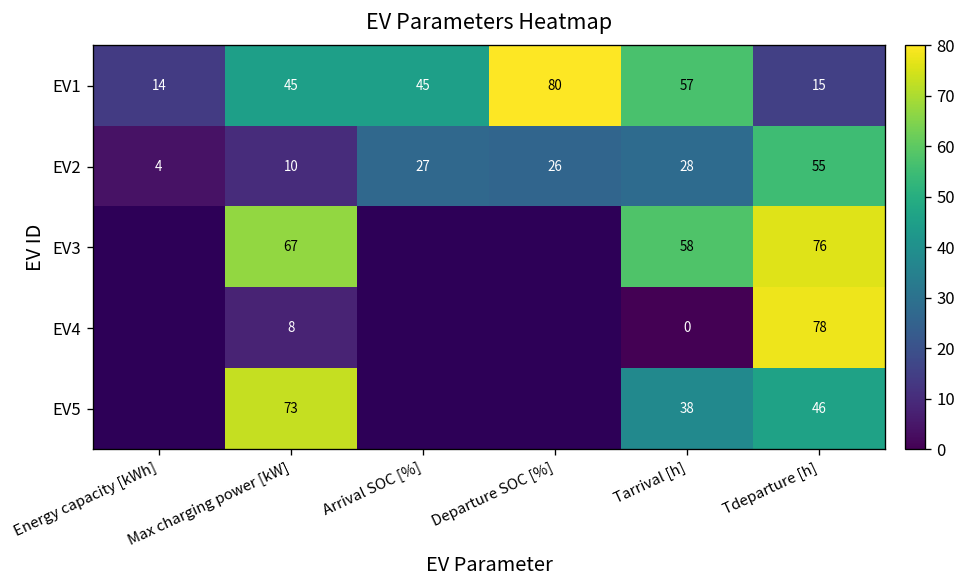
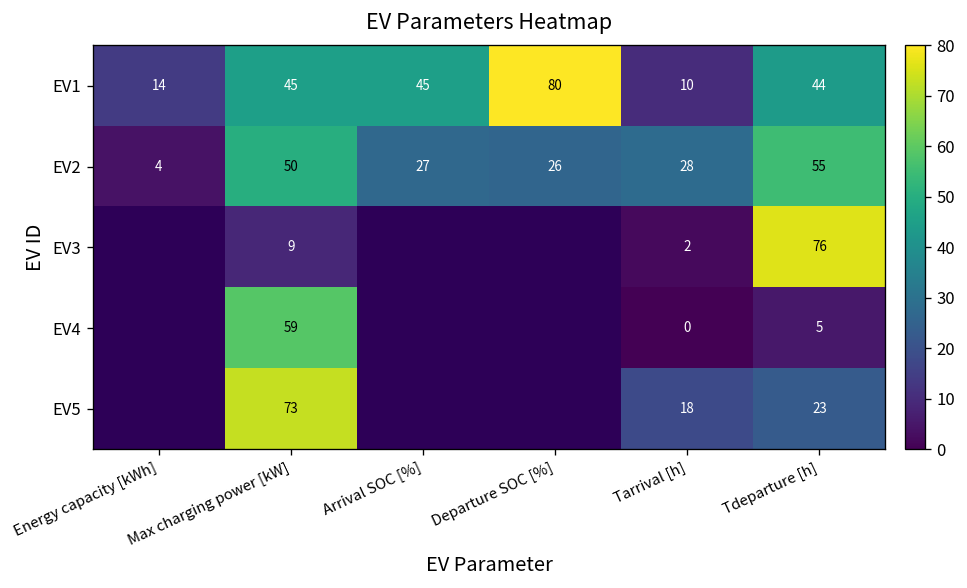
  {
    "EV1": {
      "Energy capacity [kWh]": 14,
      "Max charging power [kW]": 45,
      "Arrival SOC [%]": 45,
      "Departure SOC [%]": 80,
-     "Tarrival [h]": 57,
-     "Tdeparture [h]": 15
+     "Tarrival [h]": 10,
+     "Tdeparture [h]": 44
    },
    "EV2": {
      "Energy capacity [kWh]": 4,
-     "Max charging power [kW]": 10,
+     "Max charging power [kW]": 50,
      "Arrival SOC [%]": 27,
      "Departure SOC [%]": 26,
      "Tarrival [h]": 28,
      "Tdeparture [h]": 55
    },
    "EV3": {
-     "Max charging power [kW]": 67,
-     "Tarrival [h]": 58,
+     "Max charging power [kW]": 9,
+     "Tarrival [h]": 2,
      "Tdeparture [h]": 76
    },
    "EV4": {
-     "Max charging power [kW]": 8,
+     "Max charging power [kW]": 59,
      "Tarrival [h]": 0,
-     "Tdeparture [h]": 78
+     "Tdeparture [h]": 5
    },
    "EV5": {
      "Max charging power [kW]": 73,
-     "Tarrival [h]": 38,
-     "Tdeparture [h]": 46
+     "Tarrival [h]": 18,
+     "Tdeparture [h]": 23
    }
  }
